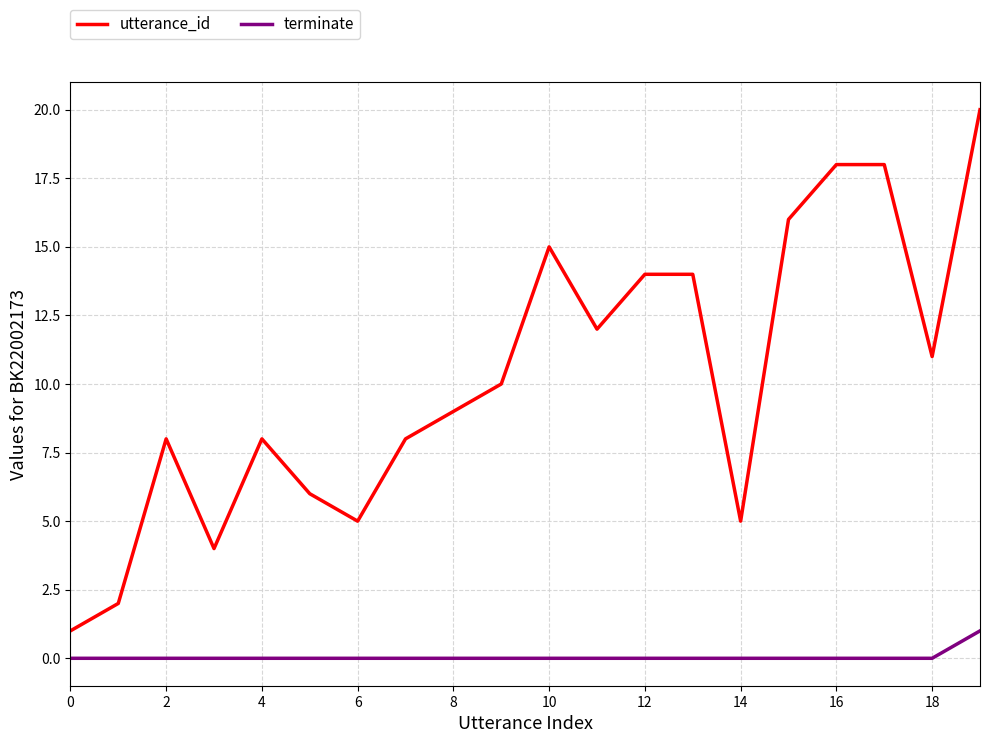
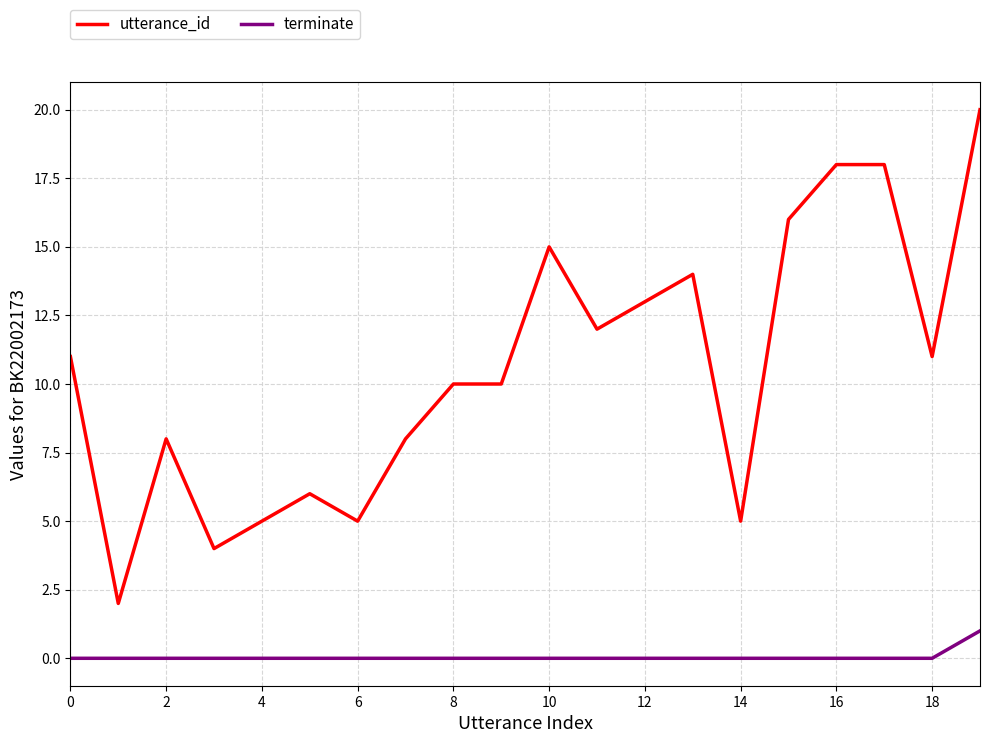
  {
    "utterance_id": {
-     "0": 1,
+     "0": 11,
      "2": 8,
-     "4": 8,
+     "4": 5,
      "6": 5,
-     "8": 9,
+     "8": 10,
      "10": 15,
-     "12": 14,
+     "12": 13,
      "14": 5,
      "16": 18,
      "18": 11
    },
    "terminate": {
      "0": 0,
      "2": 0,
      "4": 0,
      "6": 0,
      "8": 0,
      "10": 0,
      "12": 0,
      "14": 0,
      "16": 0,
      "18": 0
    }
  }
